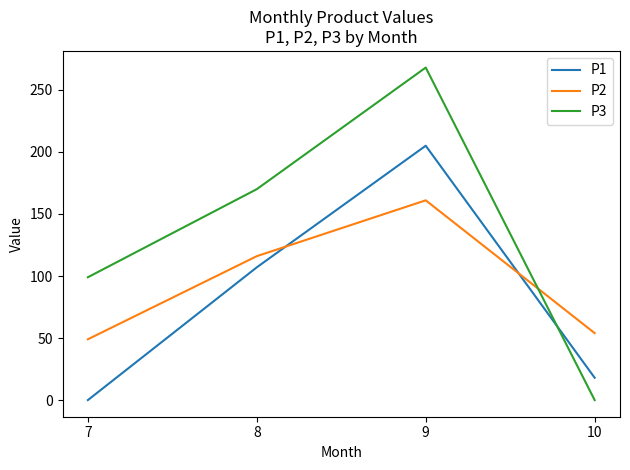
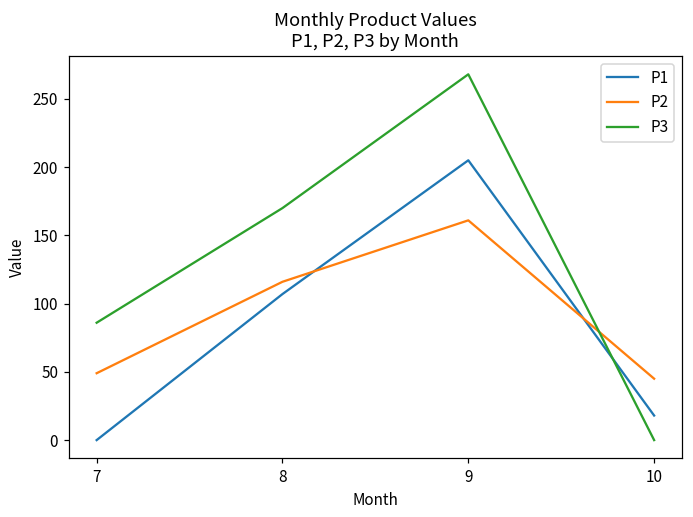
  {
    "P1": {
      "7": 0,
      "8": 107,
      "9": 205,
      "10": 18
    },
    "P2": {
      "7": 49,
      "8": 116,
      "9": 161,
-     "10": 54
+     "10": 45
    },
    "P3": {
-     "7": 99,
+     "7": 86,
      "8": 170,
      "9": 268,
      "10": 0
    }
  }
